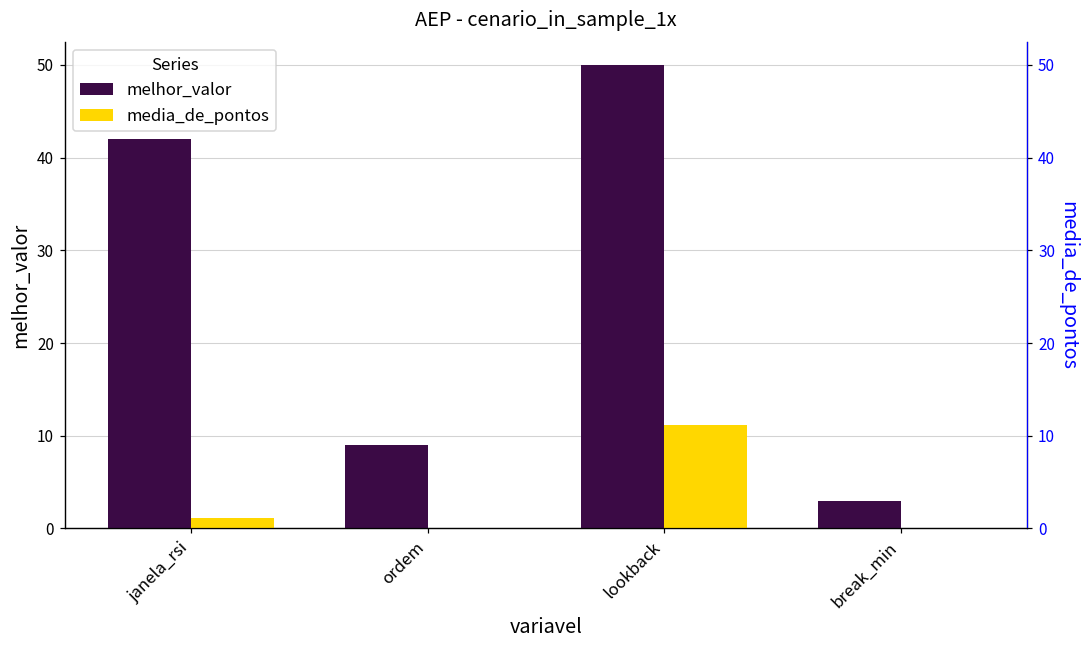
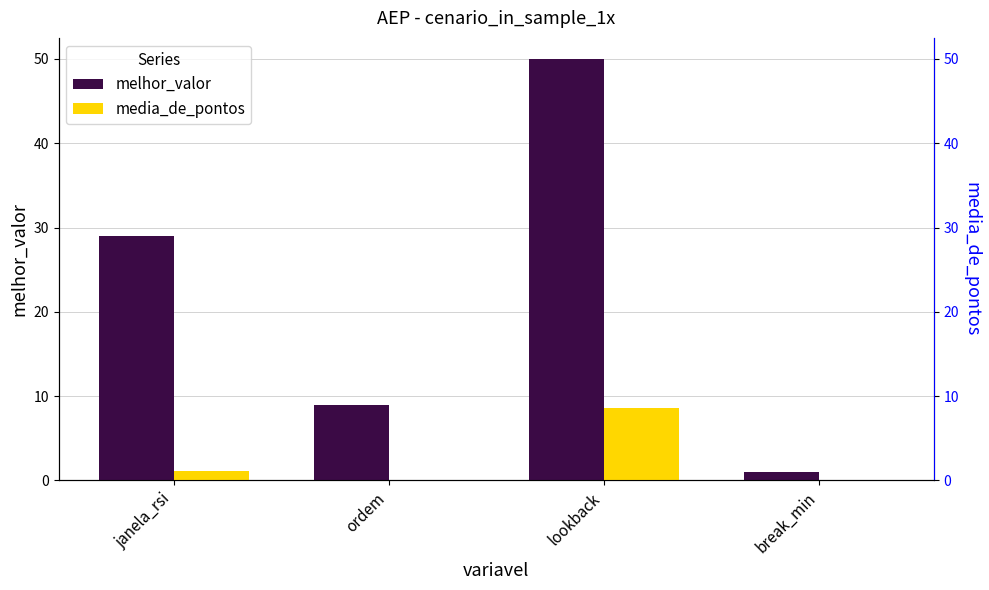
  {
    "melhor_valor": {
-     "janela_rsi": 42,
+     "janela_rsi": 29,
      "ordem": 9,
      "lookback": 50,
-     "break_min": 3
+     "break_min": 1
    },
    "media_de_pontos": {
      "janela_rsi": 1,
      "ordem": 0,
-     "lookback": 11,
+     "lookback": 9,
      "break_min": 0
    }
  }
